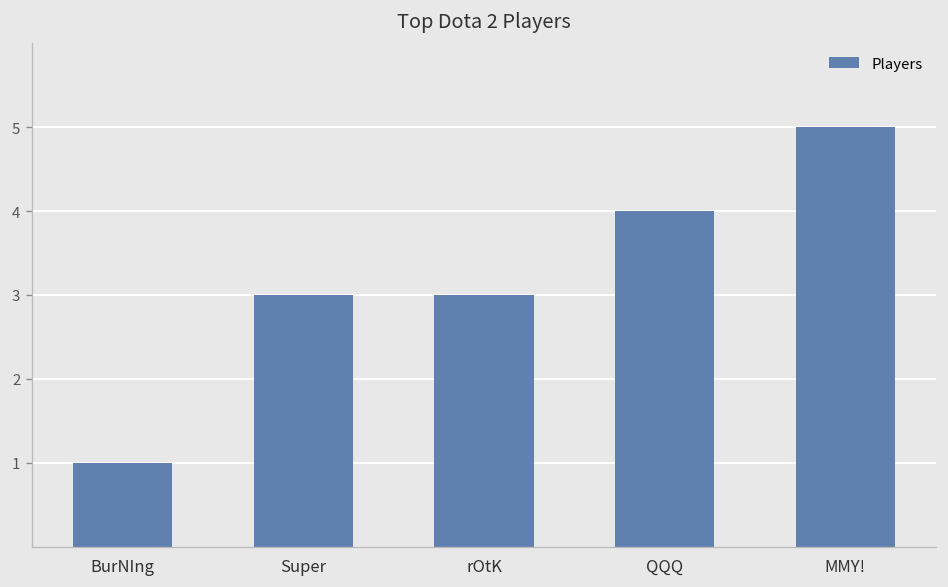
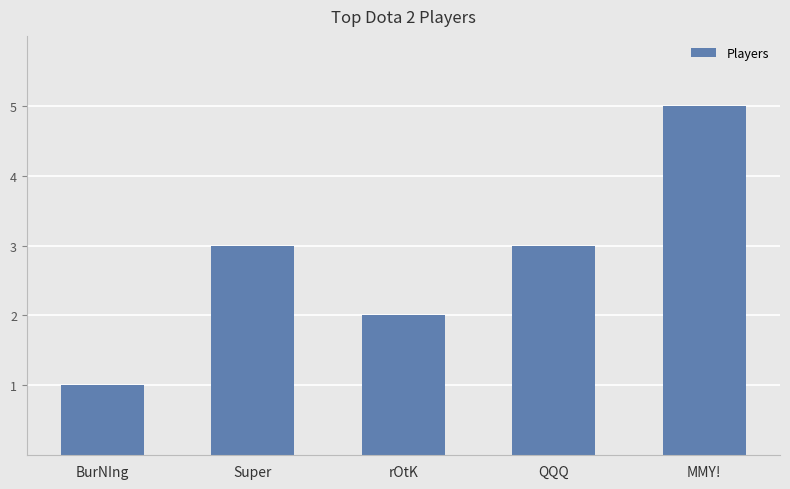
  {
    "BurNIng": 1,
    "Super": 3,
-   "rOtK": 3,
-   "QQQ": 4,
+   "rOtK": 2,
+   "QQQ": 3,
    "MMY!": 5
  }
